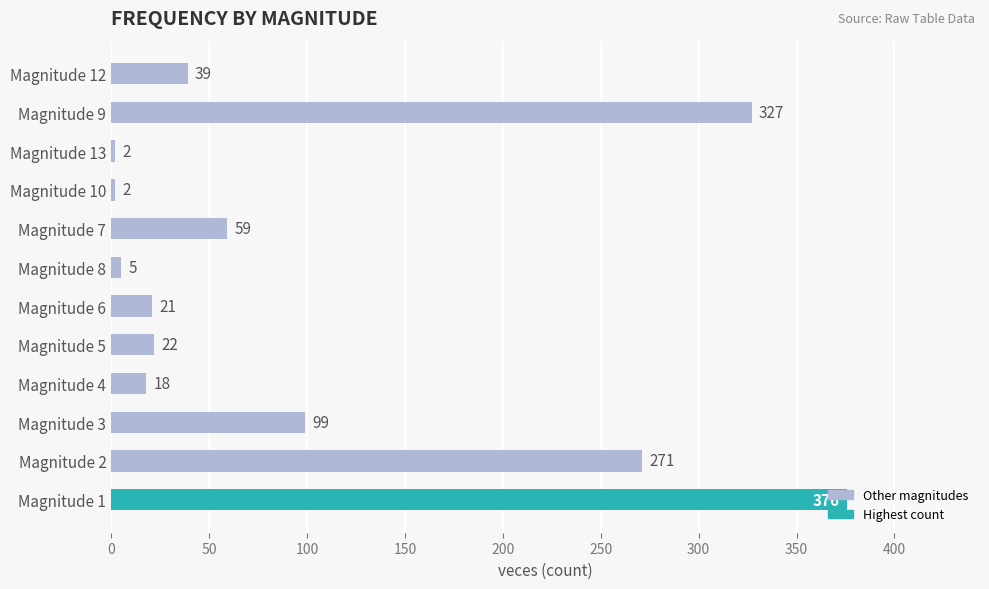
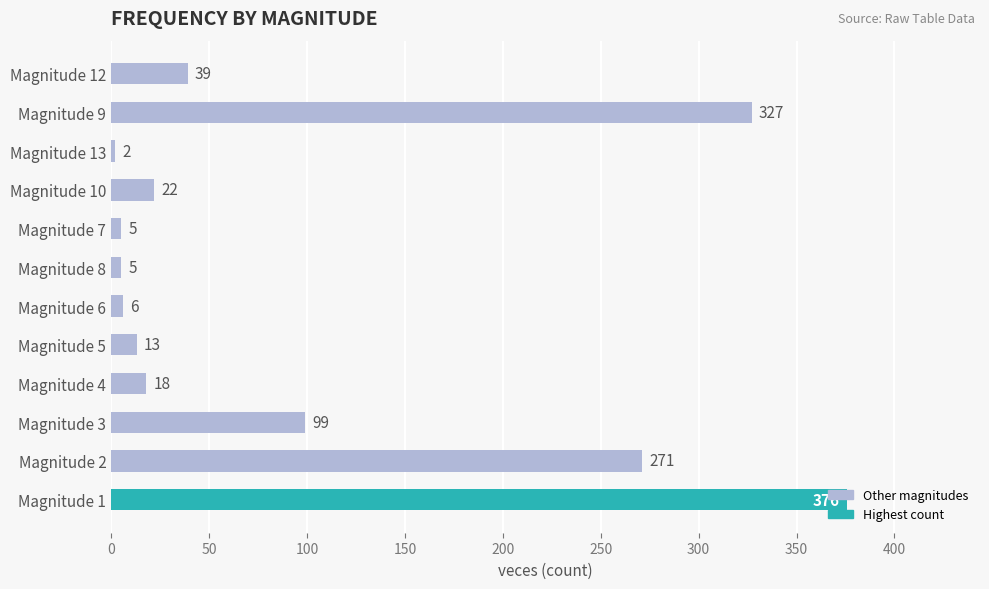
  {
    "Magnitude 12": 39,
    "Magnitude 9": 327,
    "Magnitude 13": 2,
-   "Magnitude 10": 2,
-   "Magnitude 7": 59,
+   "Magnitude 10": 22,
+   "Magnitude 7": 5,
    "Magnitude 8": 5,
-   "Magnitude 6": 21,
-   "Magnitude 5": 22,
+   "Magnitude 6": 6,
+   "Magnitude 5": 13,
    "Magnitude 4": 18,
    "Magnitude 3": 99,
    "Magnitude 2": 271,
    "Magnitude 1": 376
  }
